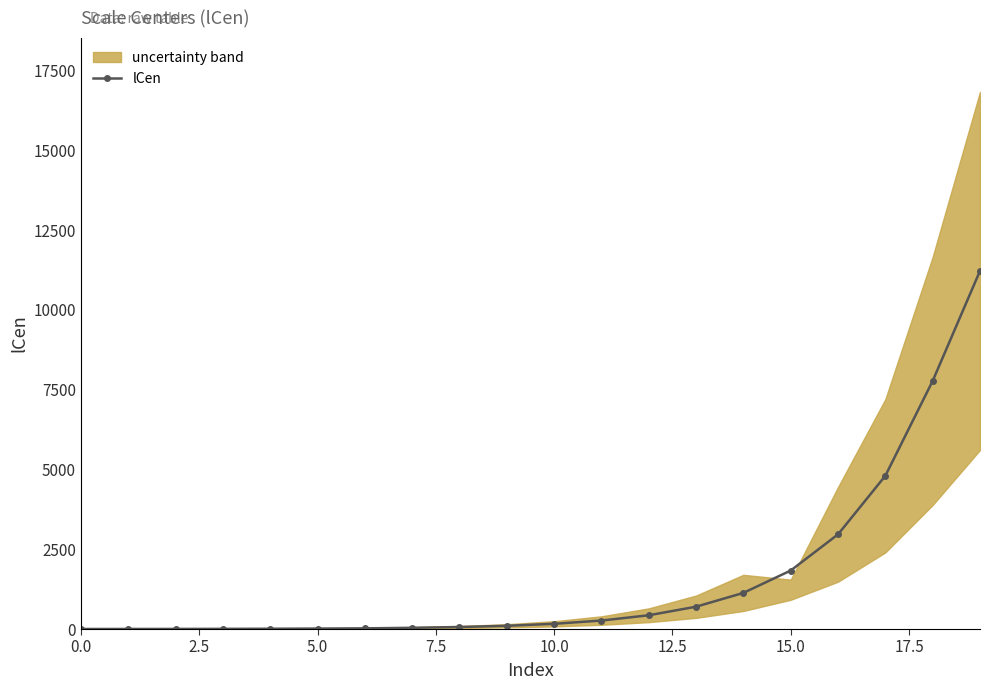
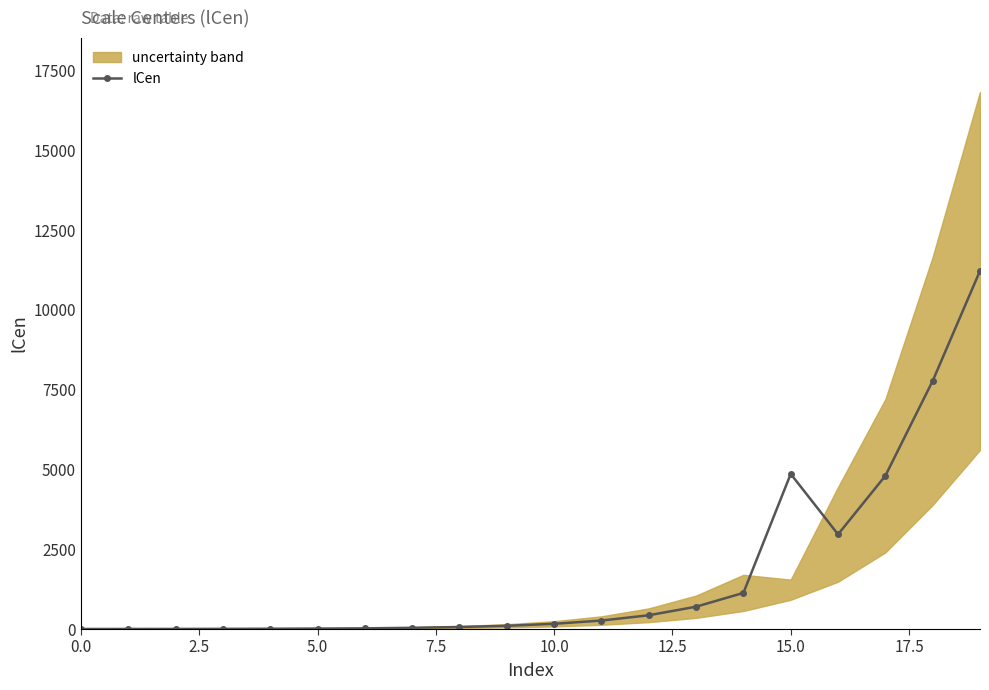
  {
    "lCen": {
      "10.0": 200,
-     "15.0": 1800
+     "15.0": 4900
    }
  }
